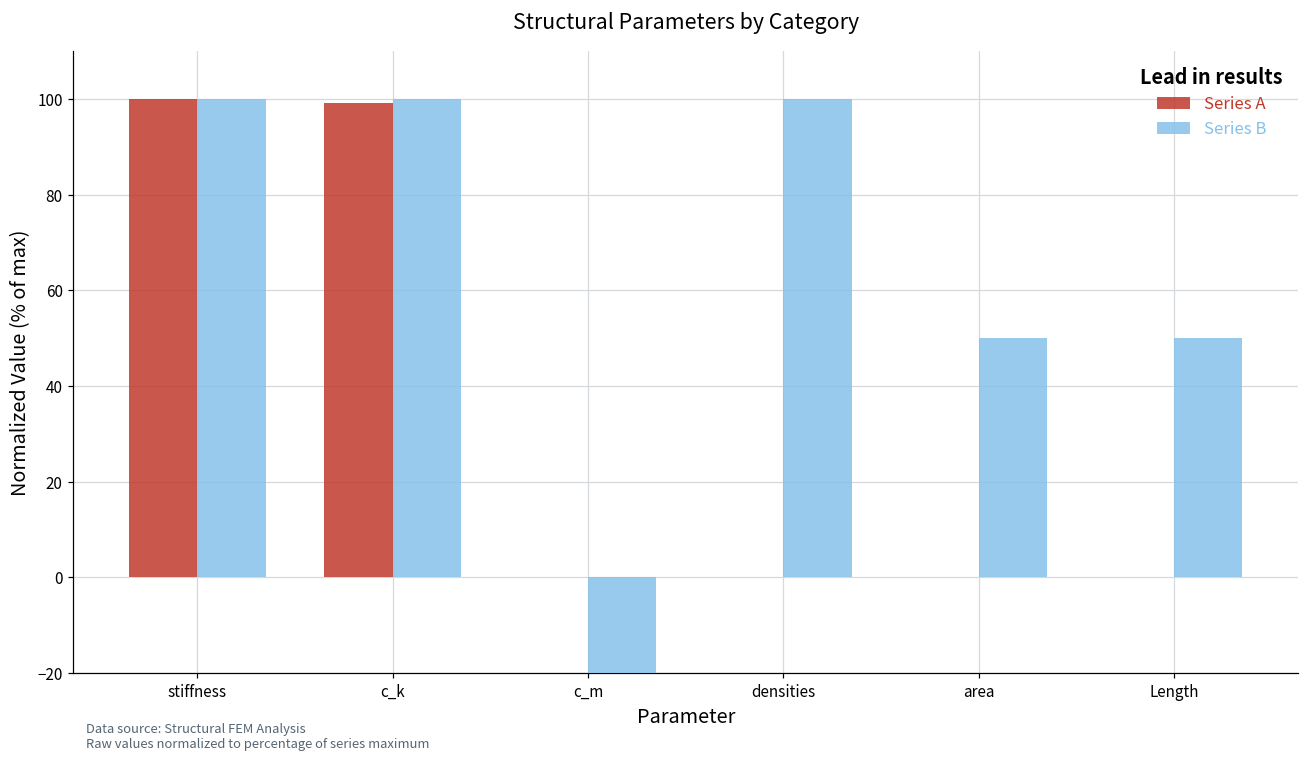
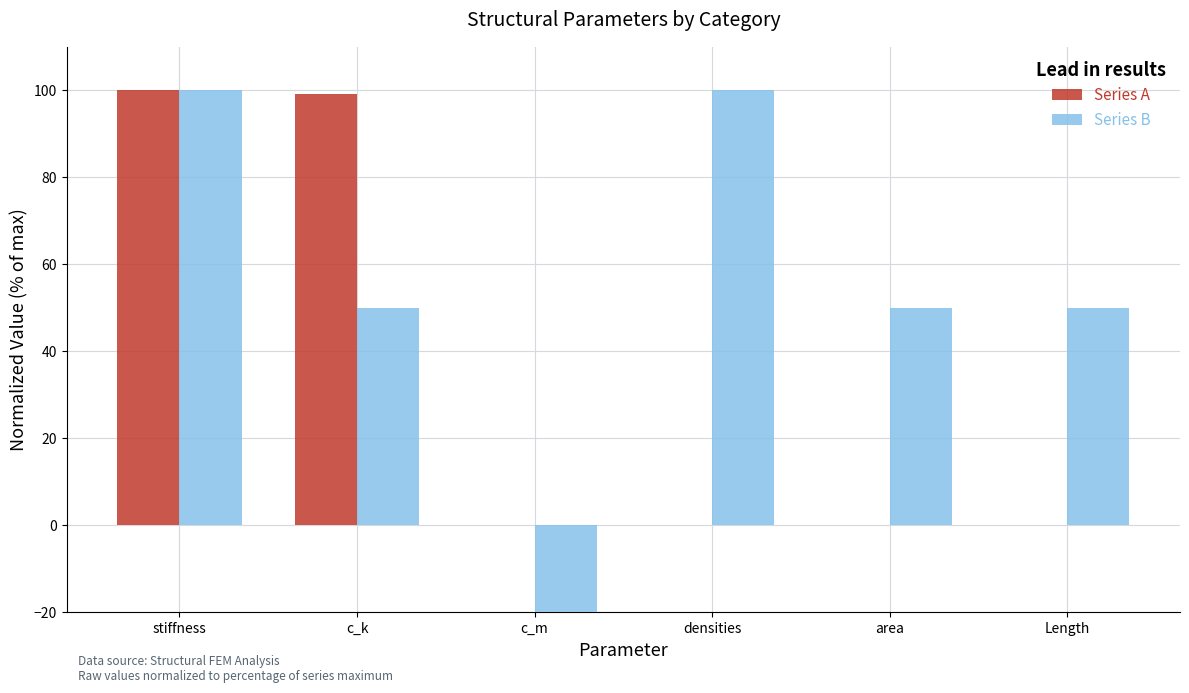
  {
    "Series A": {
      "stiffness": 100,
      "c_k": 99
    },
    "Series B": {
      "stiffness": 100,
-     "c_k": 100,
+     "c_k": 50,
      "densities": 100,
      "area": 50,
      "Length": 50
    }
  }
